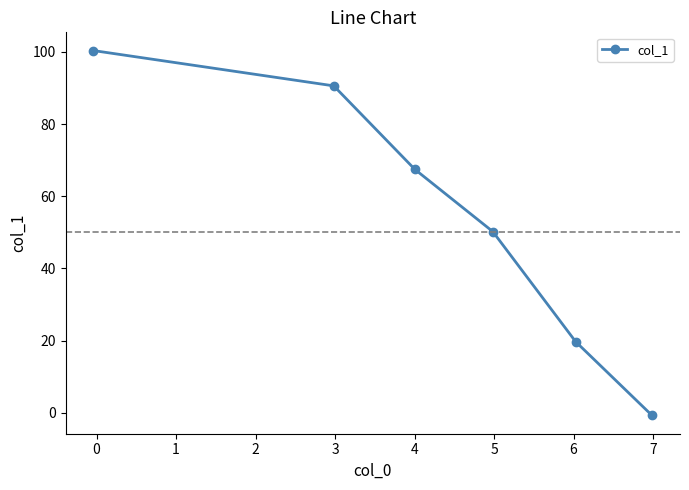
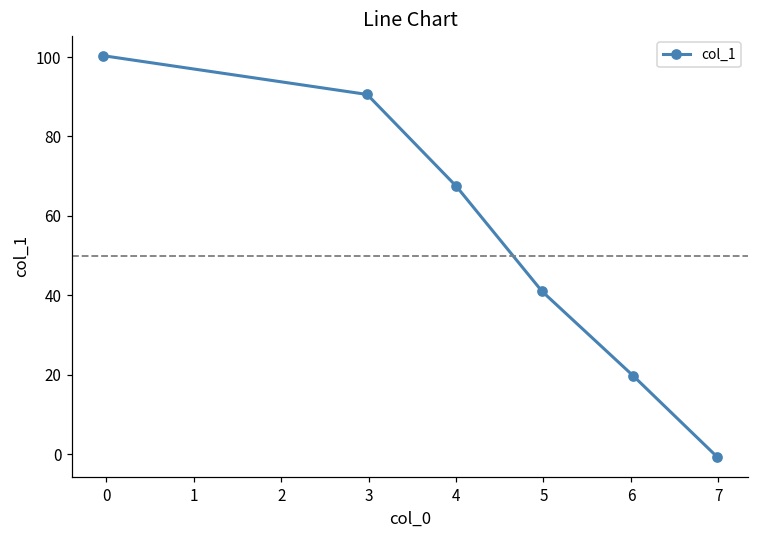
  {
    "3": 91,
    "4": 67,
-   "5": 50,
+   "5": 41,
    "7": -1
  }
